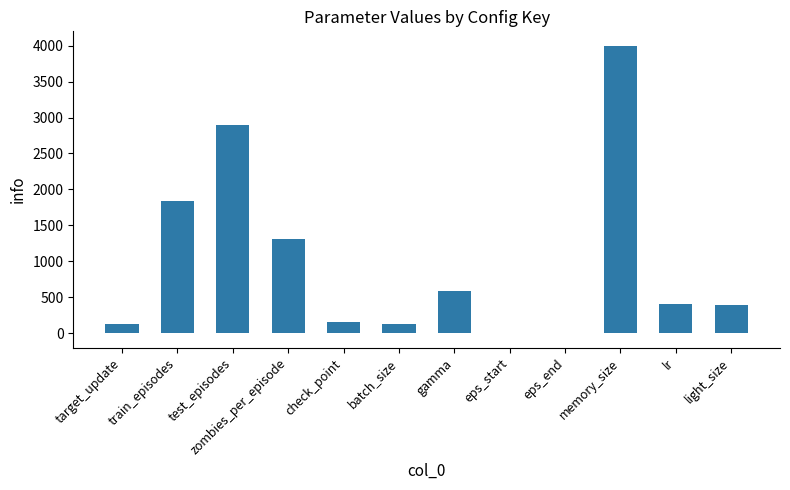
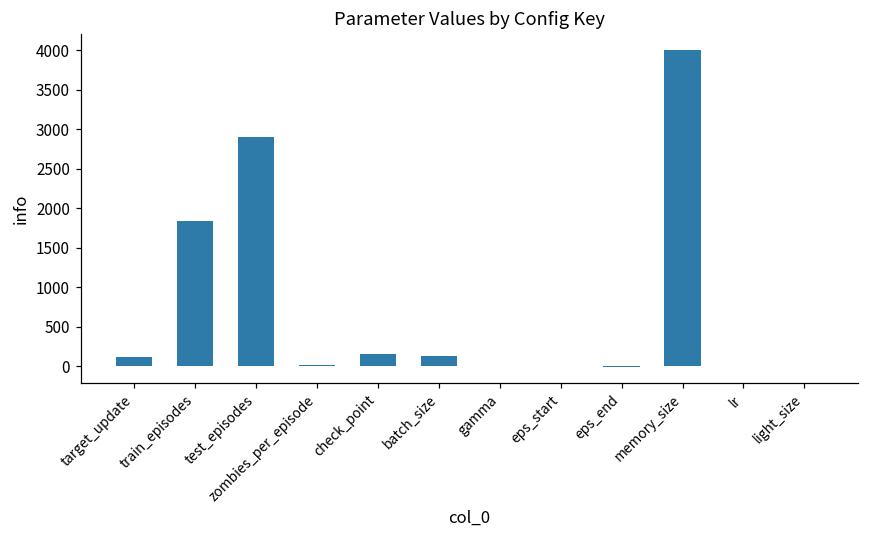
  {
    "target_update": 100,
    "train_episodes": 1800,
    "test_episodes": 2900,
-   "zombies_per_episode": 1300,
+   "zombies_per_episode": 0,
    "check_point": 200,
    "batch_size": 100,
-   "gamma": 600,
+   "gamma": 0,
    "memory_size": 4000,
-   "lr": 400,
-   "light_size": 400
+   "lr": 0,
+   "light_size": 0
  }
